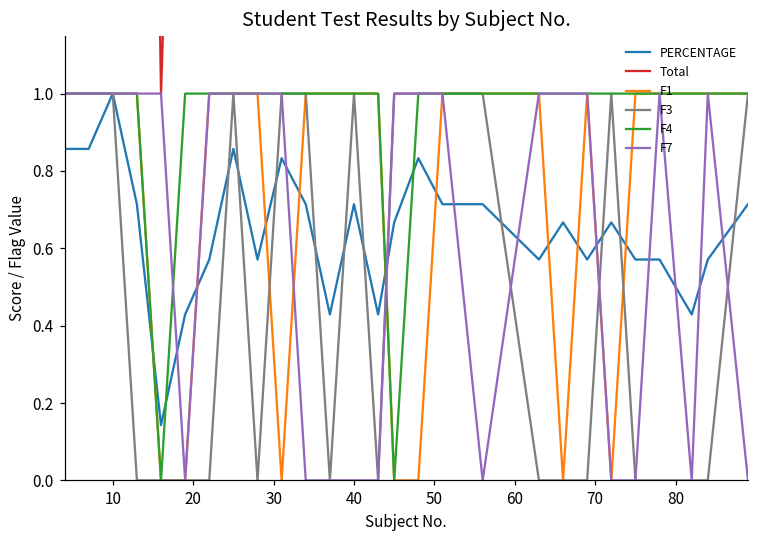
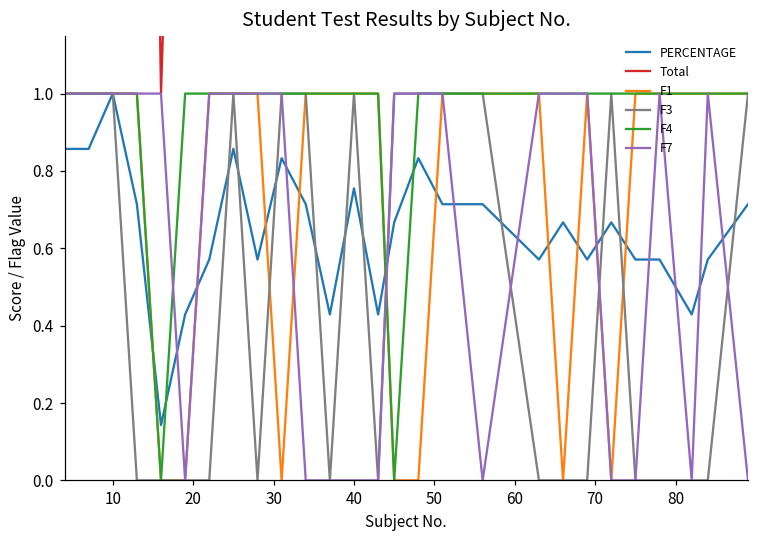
  {
    "PERCENTAGE": {
-     "40": 0.71
+     "40": 0.76
    },
    "F7": {
      "40": 0.00
    }
  }
